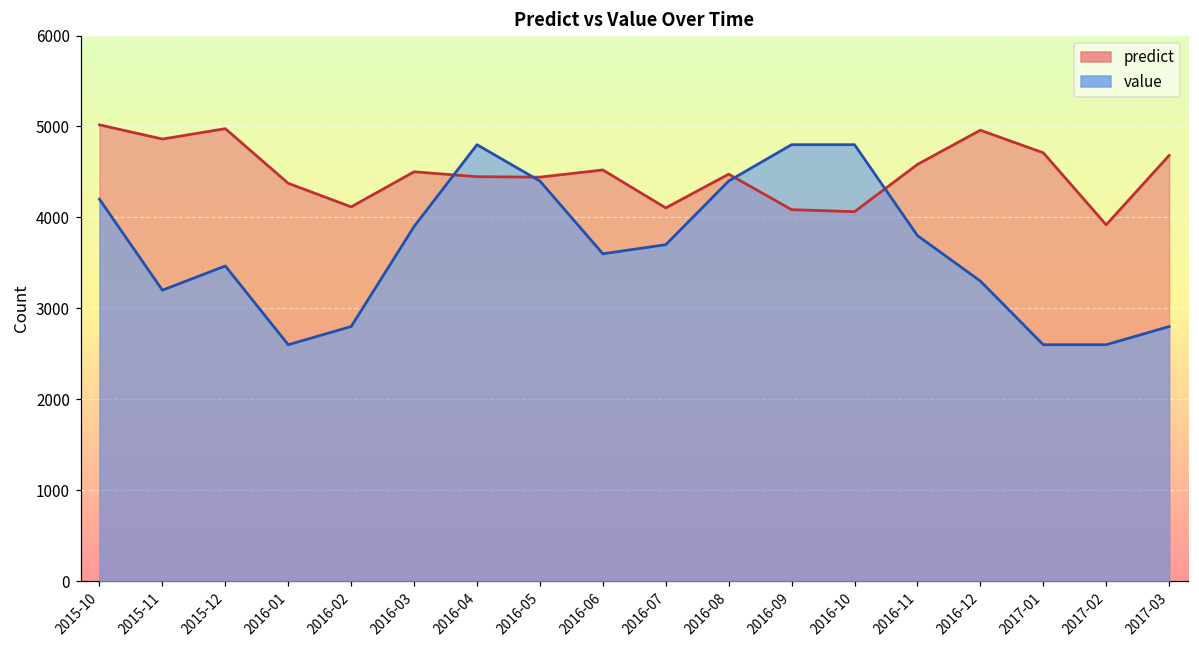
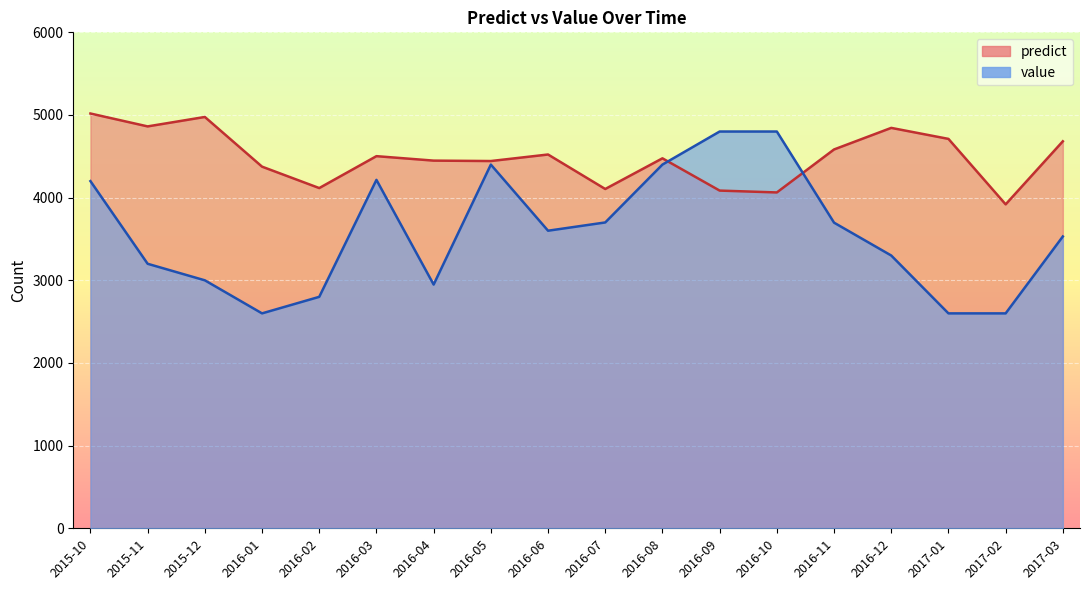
  {
    "predict": {
      "2015-10": 5000,
      "2015-11": 4900,
      "2015-12": 5000,
      "2016-01": 4400,
      "2016-02": 4100,
      "2016-03": 4500,
      "2016-04": 4400,
      "2016-05": 4400,
      "2016-06": 4500,
      "2016-07": 4100,
      "2016-08": 4500,
      "2016-09": 4100,
      "2016-10": 4100,
      "2016-11": 4600,
-     "2016-12": 5000,
+     "2016-12": 4800,
      "2017-01": 4700,
      "2017-02": 3900,
      "2017-03": 4700
    },
    "value": {
      "2015-10": 4200,
      "2015-11": 3200,
-     "2015-12": 3500,
+     "2015-12": 3000,
      "2016-01": 2600,
      "2016-02": 2800,
-     "2016-03": 3900,
-     "2016-04": 4800,
+     "2016-03": 4200,
+     "2016-04": 2900,
      "2016-05": 4400,
      "2016-06": 3600,
      "2016-07": 3700,
      "2016-08": 4400,
      "2016-09": 4800,
      "2016-10": 4800,
-     "2016-11": 3800,
+     "2016-11": 3700,
      "2016-12": 3300,
      "2017-01": 2600,
      "2017-02": 2600,
-     "2017-03": 2800
+     "2017-03": 3500
    }
  }
